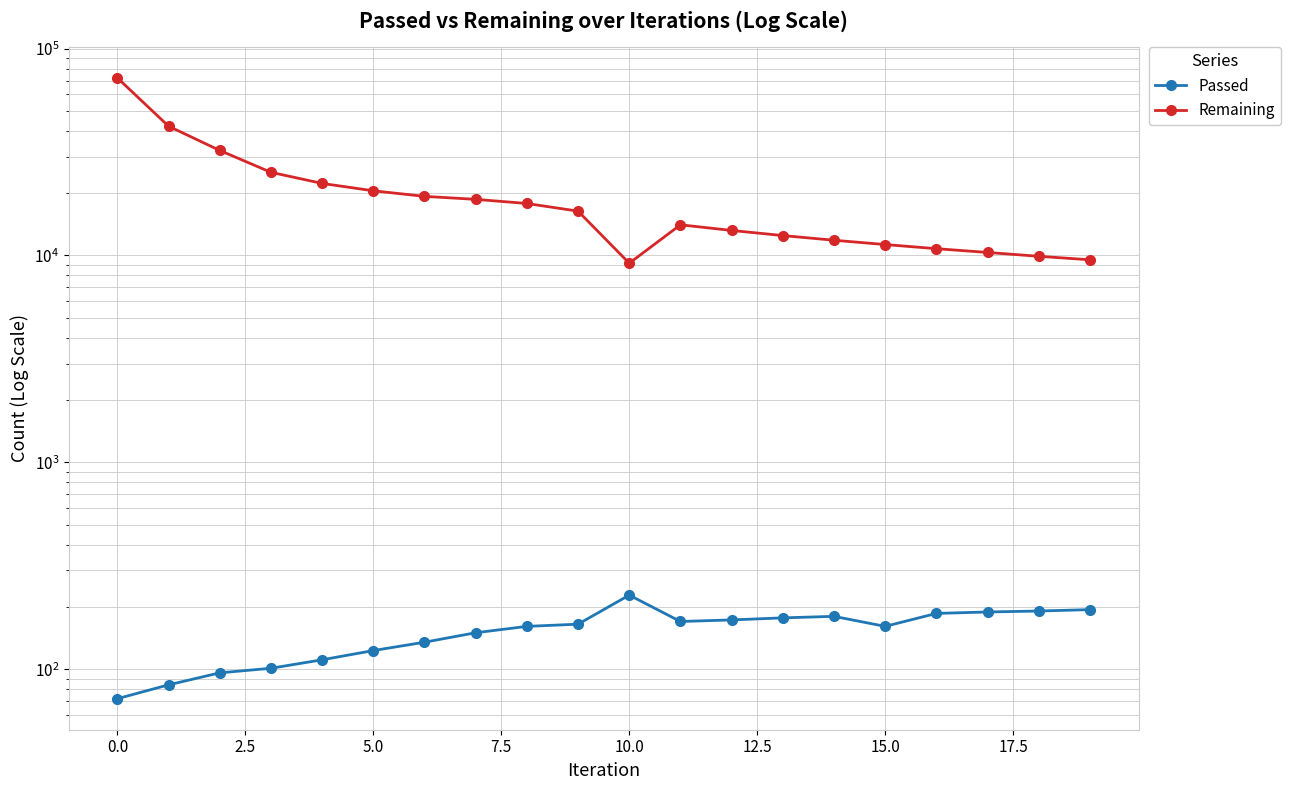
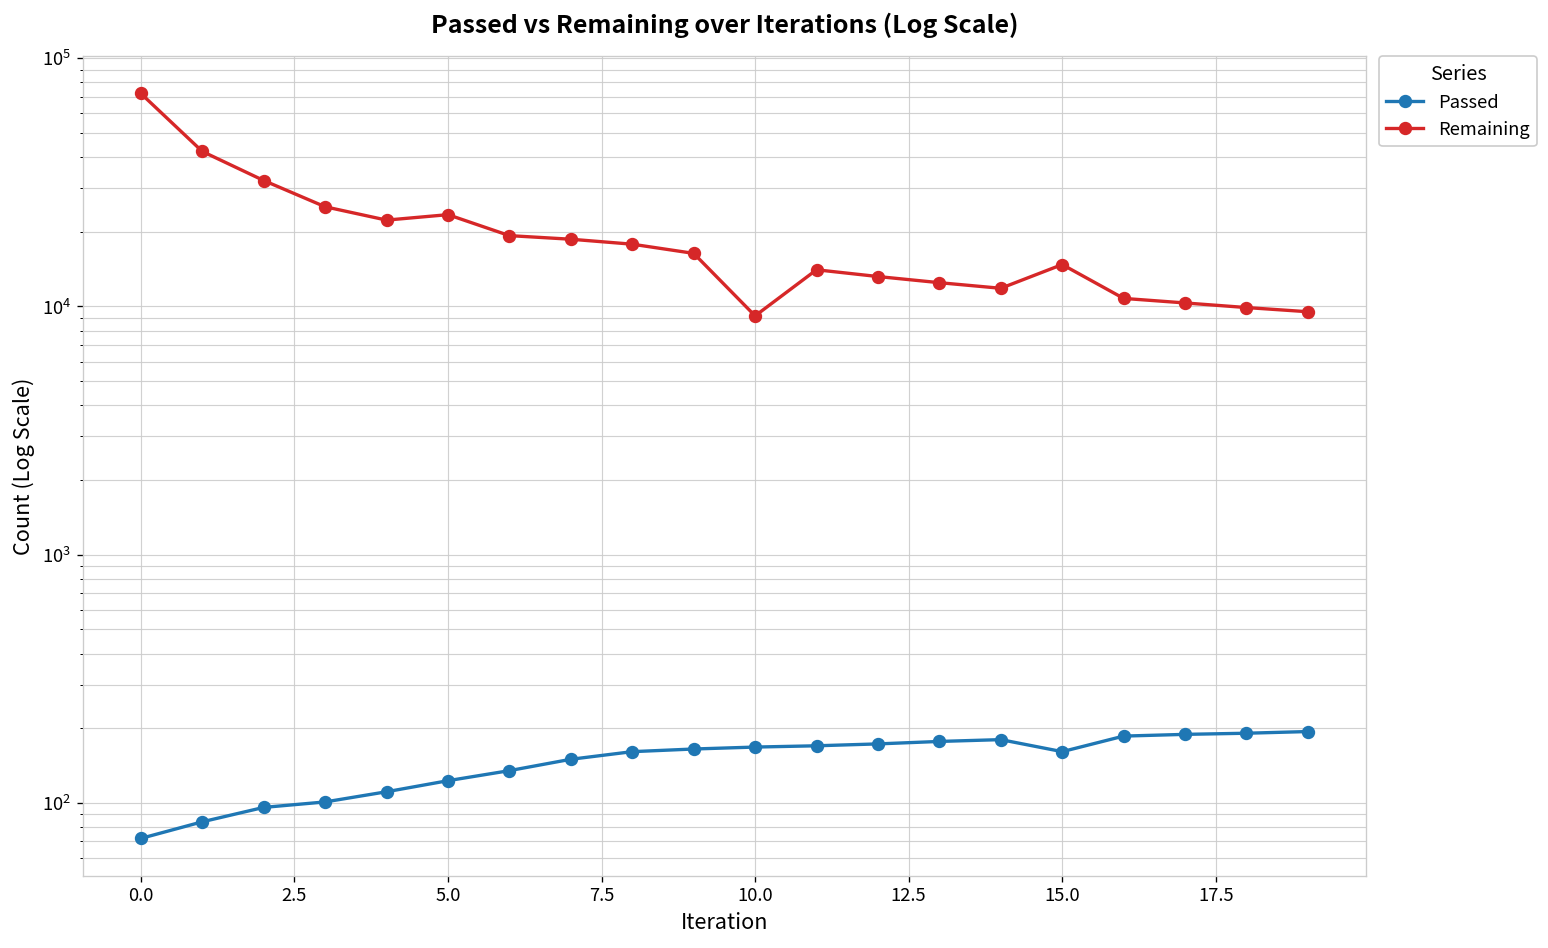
  {
    "Passed": {
      "0.0": 72,
      "5.0": 120,
-     "10.0": 230,
+     "10.0": 170,
      "15.0": 160
    },
    "Remaining": {
      "0.0": 72000,
-     "5.0": 21000,
+     "5.0": 23000,
      "10.0": 9000,
-     "15.0": 11000
+     "15.0": 15000
    }
  }
